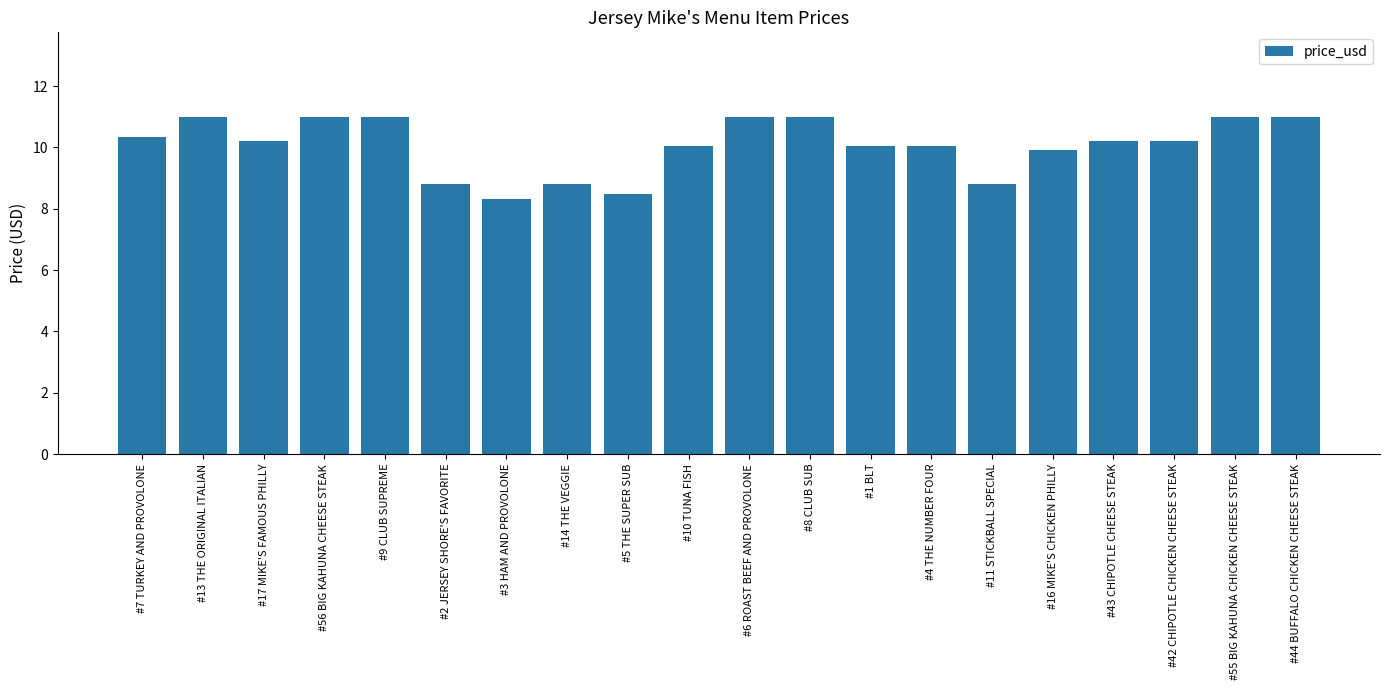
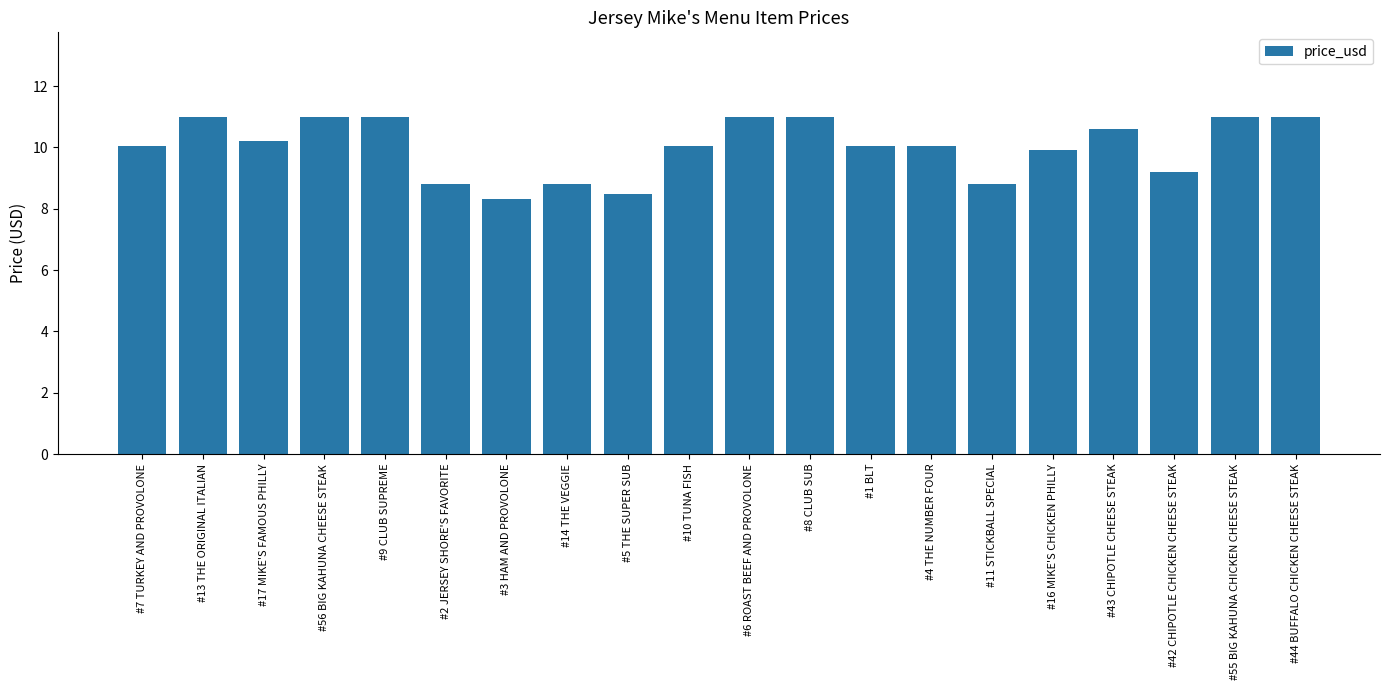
  {
-   "#7 TURKEY AND PROVOLONE": 10.3,
+   "#7 TURKEY AND PROVOLONE": 10.1,
    "#13 THE ORIGINAL ITALIAN": 11.0,
    "#17 MIKE'S FAMOUS PHILLY": 10.2,
    "#56 BIG KAHUNA CHEESE STEAK": 11.0,
    "#9 CLUB SUPREME": 11.0,
    "#2 JERSEY SHORE'S FAVORITE": 8.8,
    "#3 HAM AND PROVOLONE": 8.3,
    "#14 THE VEGGIE": 8.8,
    "#5 THE SUPER SUB": 8.5,
    "#10 TUNA FISH": 10.1,
    "#6 ROAST BEEF AND PROVOLONE": 11.0,
    "#8 CLUB SUB": 11.0,
    "#1 BLT": 10.1,
    "#4 THE NUMBER FOUR": 10.1,
    "#11 STICKBALL SPECIAL": 8.8,
    "#16 MIKE'S CHICKEN PHILLY": 9.9,
-   "#43 CHIPOTLE CHEESE STEAK": 10.2,
-   "#42 CHIPOTLE CHICKEN CHEESE STEAK": 10.2,
+   "#43 CHIPOTLE CHEESE STEAK": 10.6,
+   "#42 CHIPOTLE CHICKEN CHEESE STEAK": 9.2,
    "#55 BIG KAHUNA CHICKEN CHEESE STEAK": 11.0,
    "#44 BUFFALO CHICKEN CHEESE STEAK": 11.0
  }
